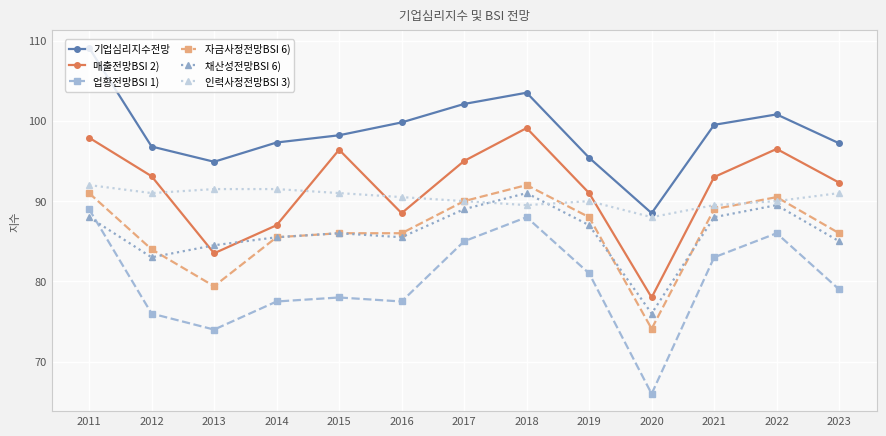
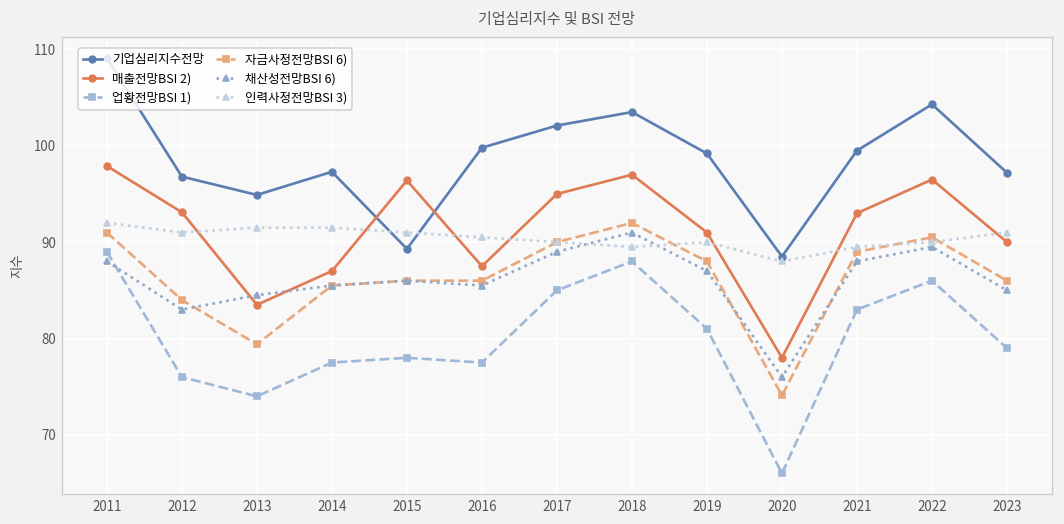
  {
    "기업심리지수전망": {
      "2012": 97,
      "2013": 95,
      "2014": 97,
-     "2015": 98,
+     "2015": 89,
      "2016": 100,
      "2017": 102,
      "2018": 104,
-     "2019": 95,
+     "2019": 99,
      "2020": 89,
      "2021": 100,
-     "2022": 101,
+     "2022": 104,
      "2023": 97
    },
    "매출전망BSI 2)": {
      "2011": 98,
      "2012": 93,
      "2013": 84,
      "2014": 87,
      "2015": 96,
-     "2016": 89,
+     "2016": 88,
      "2017": 95,
-     "2018": 99,
+     "2018": 97,
      "2019": 91,
      "2020": 78,
      "2021": 93,
      "2022": 97,
-     "2023": 92
+     "2023": 90
    },
    "자금사정전망BSI 6)": {
      "2011": 91,
      "2012": 84,
      "2013": 79,
      "2016": 86,
      "2018": 92,
      "2019": 88,
      "2020": 74,
      "2021": 89,
      "2022": 91,
      "2023": 86
    }
  }
